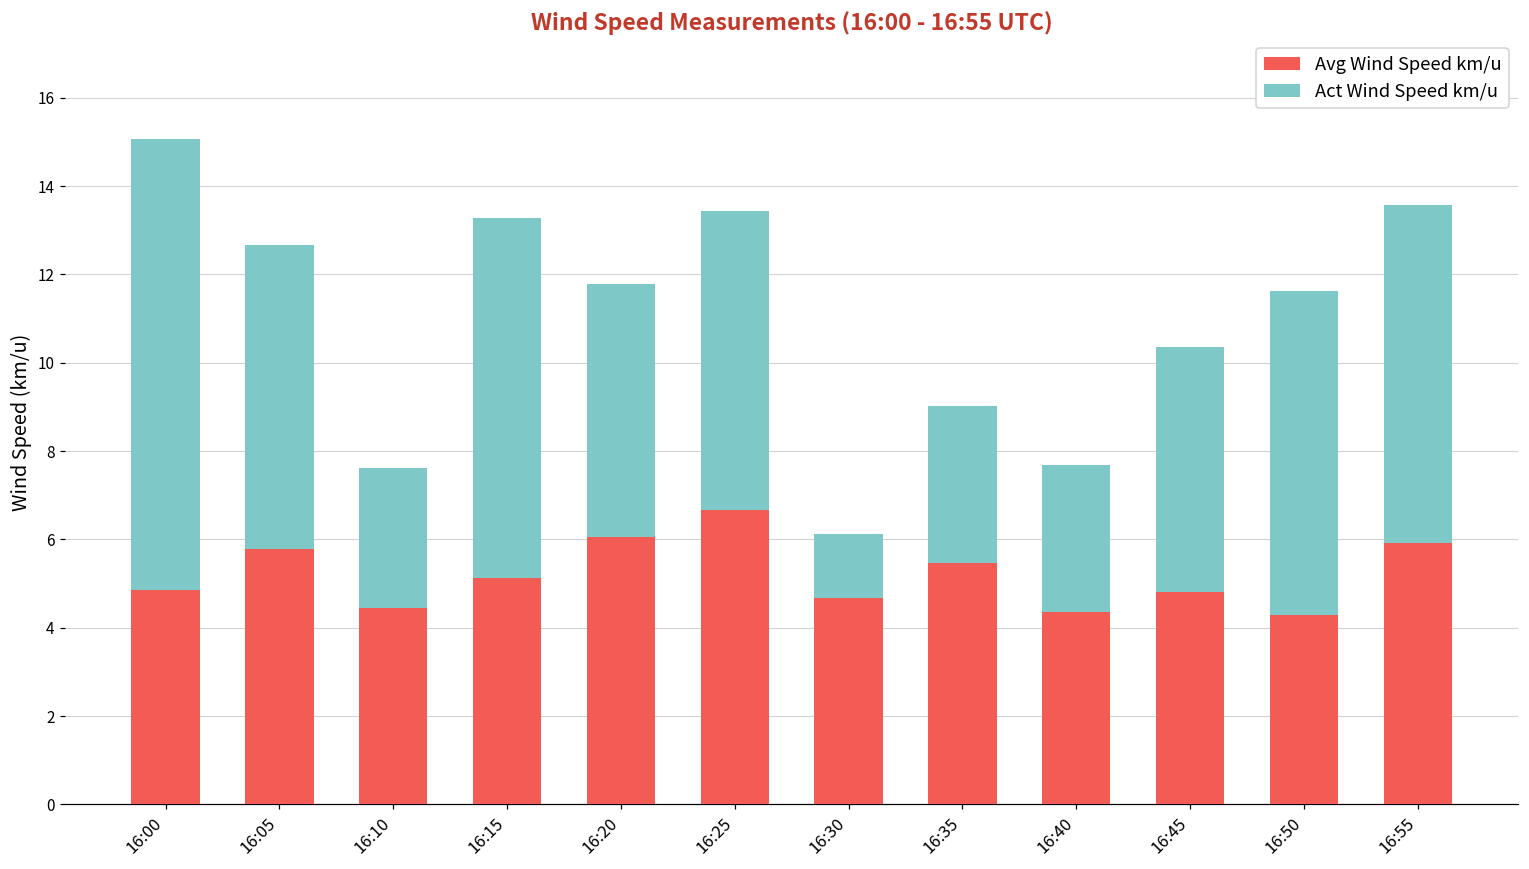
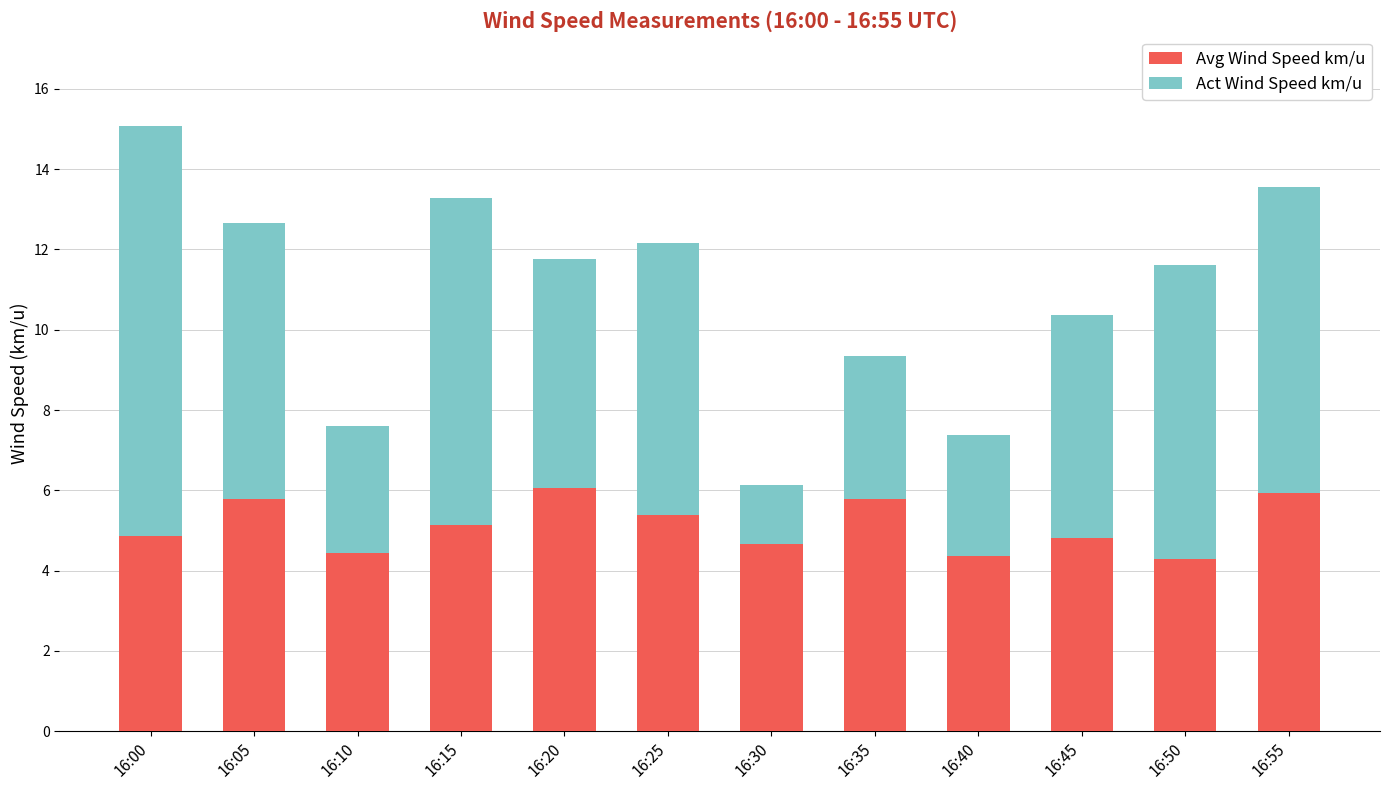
  {
    "Avg Wind Speed km/u": {
      "16:00": 4.9,
      "16:05": 5.8,
      "16:10": 4.4,
      "16:15": 5.1,
      "16:20": 6.1,
-     "16:25": 6.7,
+     "16:25": 5.4,
      "16:30": 4.7,
-     "16:35": 5.5,
+     "16:35": 5.8,
      "16:40": 4.4,
      "16:45": 4.8,
      "16:50": 4.3,
      "16:55": 5.9
    },
    "Act Wind Speed km/u": {
      "16:00": 10.2,
      "16:05": 6.9,
      "16:10": 3.2,
      "16:15": 8.1,
      "16:20": 5.7,
      "16:25": 6.8,
      "16:30": 1.5,
      "16:35": 3.6,
-     "16:40": 3.3,
+     "16:40": 3.0,
      "16:45": 5.5,
      "16:50": 7.3,
      "16:55": 7.6
    }
  }
